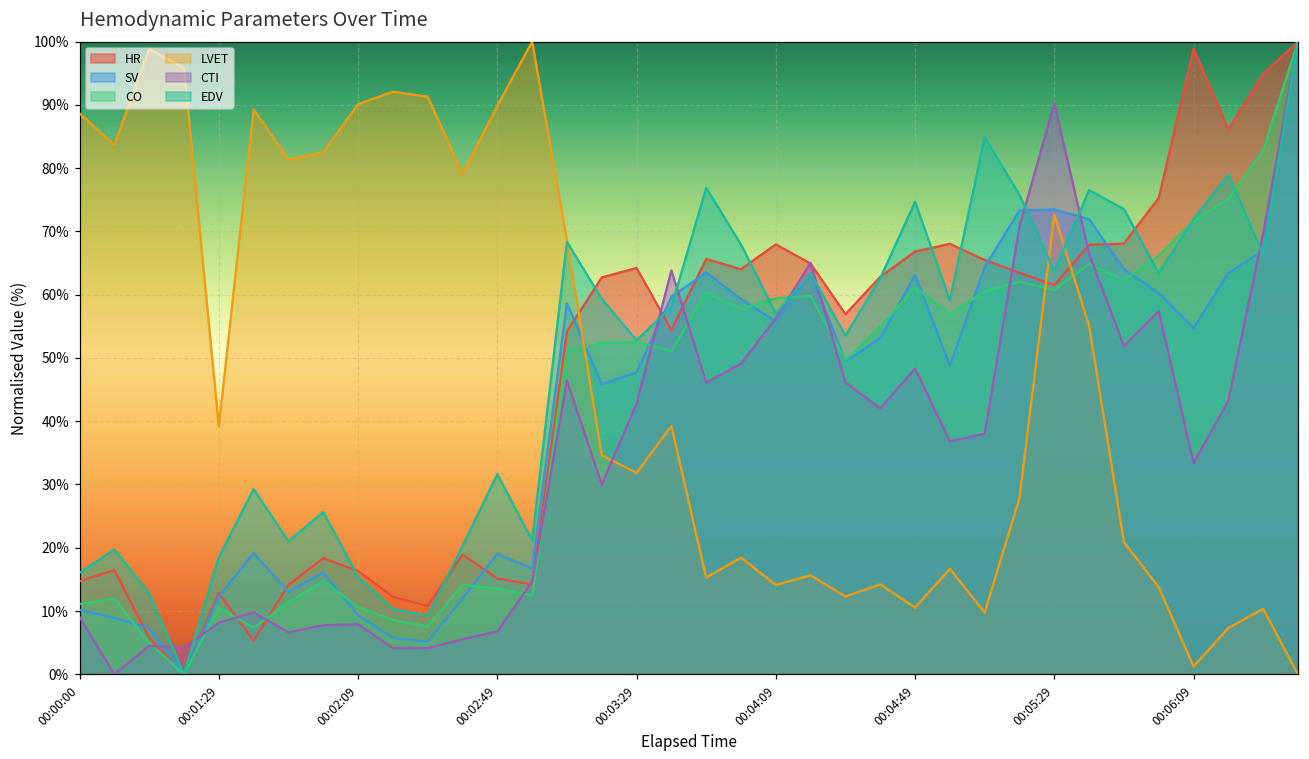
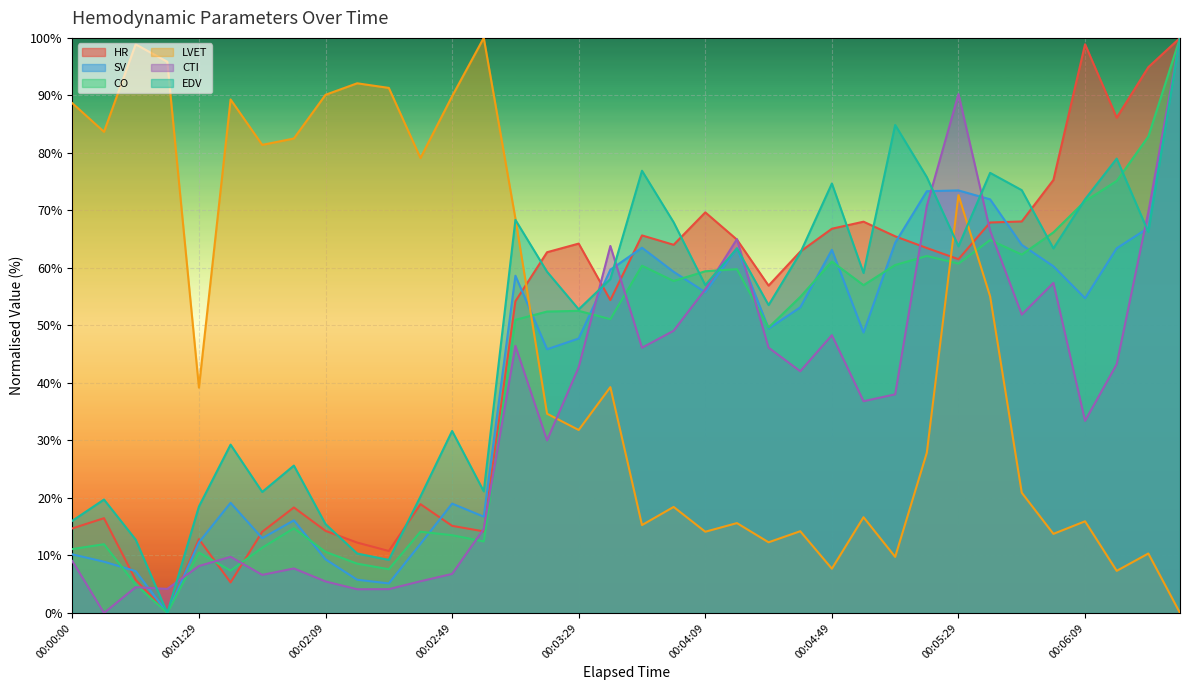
  {
    "HR": {
      "00:00:00": "15%",
      "00:01:29": "13%",
-     "00:02:09": "16%",
+     "00:02:09": "14%",
      "00:02:49": "15%",
      "00:03:29": "64%",
-     "00:04:09": "68%",
+     "00:04:09": "70%",
      "00:04:49": "67%",
      "00:05:29": "62%",
      "00:06:09": "99%"
    },
    "LVET": {
      "00:00:00": "89%",
      "00:01:29": "39%",
      "00:02:09": "90%",
      "00:02:49": "90%",
      "00:03:29": "32%",
      "00:04:09": "14%",
-     "00:04:49": "11%",
+     "00:04:49": "8%",
      "00:05:29": "73%",
-     "00:06:09": "1%"
+     "00:06:09": "16%"
    },
    "CTI": {
      "00:00:00": "9%",
      "00:01:29": "8%",
-     "00:02:09": "8%",
+     "00:02:09": "5%",
      "00:02:49": "7%",
      "00:03:29": "43%",
      "00:04:09": "56%",
      "00:04:49": "48%",
      "00:05:29": "90%",
      "00:06:09": "33%"
    }
  }
